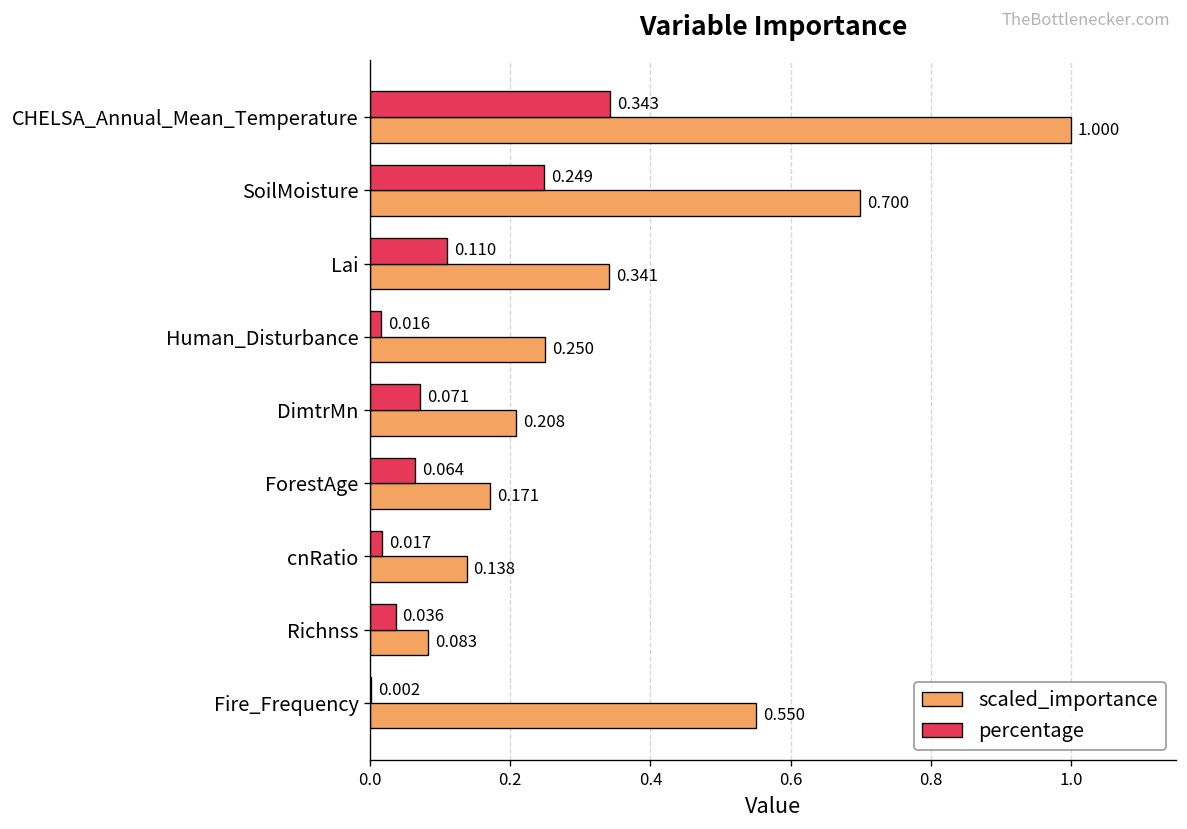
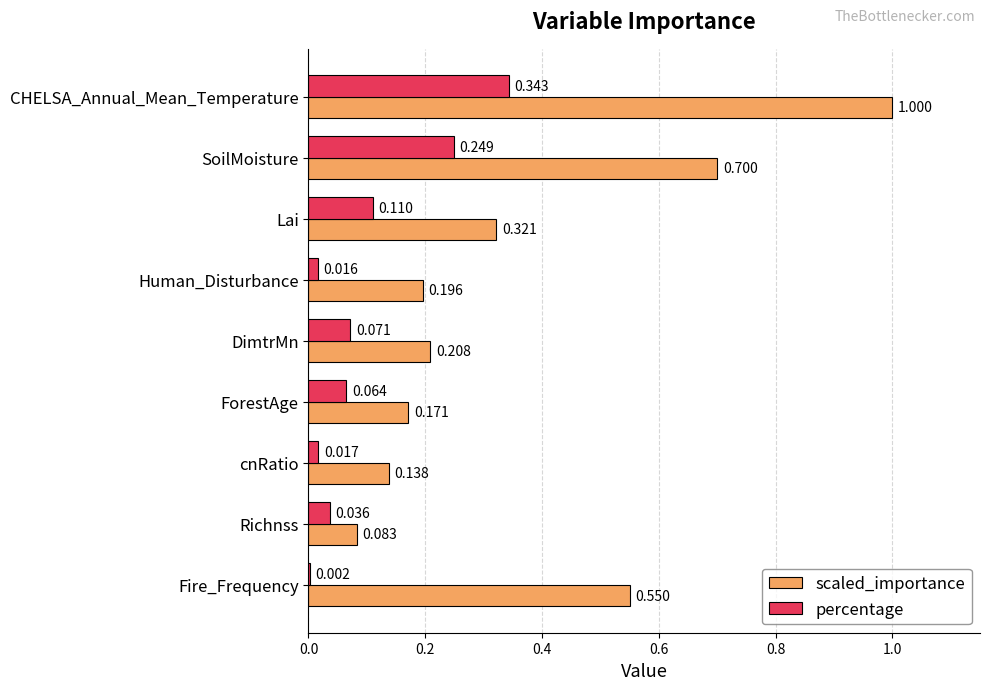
  {
    "scaled_importance": {
      "CHELSA_Annual_Mean_Temperature": 1.000,
      "SoilMoisture": 0.700,
-     "Lai": 0.341,
-     "Human_Disturbance": 0.250,
+     "Lai": 0.321,
+     "Human_Disturbance": 0.196,
      "DimtrMn": 0.208,
      "ForestAge": 0.171,
      "cnRatio": 0.138,
      "Richnss": 0.083,
      "Fire_Frequency": 0.550
    },
    "percentage": {
      "CHELSA_Annual_Mean_Temperature": 0.343,
      "SoilMoisture": 0.249,
      "Lai": 0.110,
      "Human_Disturbance": 0.016,
      "DimtrMn": 0.071,
      "ForestAge": 0.064,
      "cnRatio": 0.017,
      "Richnss": 0.036,
      "Fire_Frequency": 0.002
    }
  }
